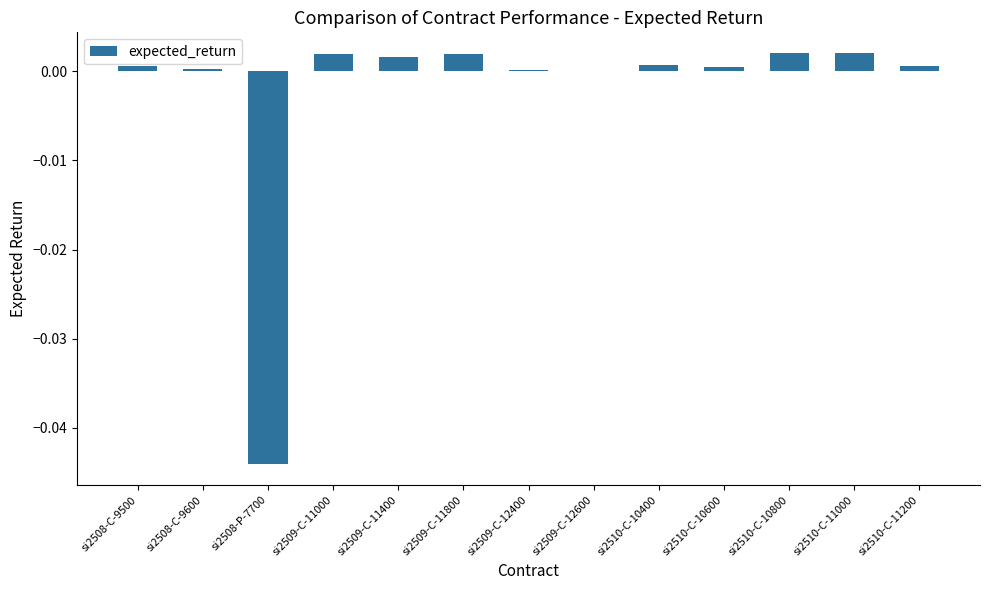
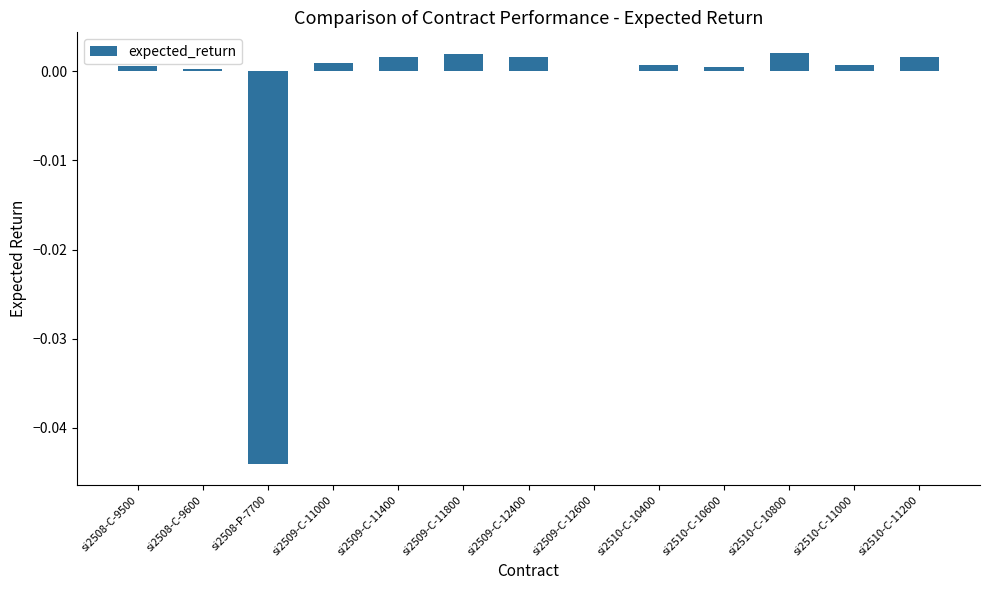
  {
    "si2508-C-9500": 0.001,
    "si2508-C-9600": 0.000,
    "si2508-P-7700": -0.044,
-   "si2509-C-11000": 0.002,
+   "si2509-C-11000": 0.001,
    "si2509-C-11400": 0.002,
    "si2509-C-11800": 0.002,
-   "si2509-C-12400": 0.000,
+   "si2509-C-12400": 0.002,
    "si2510-C-10400": 0.001,
    "si2510-C-10600": 0.000,
    "si2510-C-10800": 0.002,
-   "si2510-C-11000": 0.002,
-   "si2510-C-11200": 0.001
+   "si2510-C-11000": 0.001,
+   "si2510-C-11200": 0.002
  }
